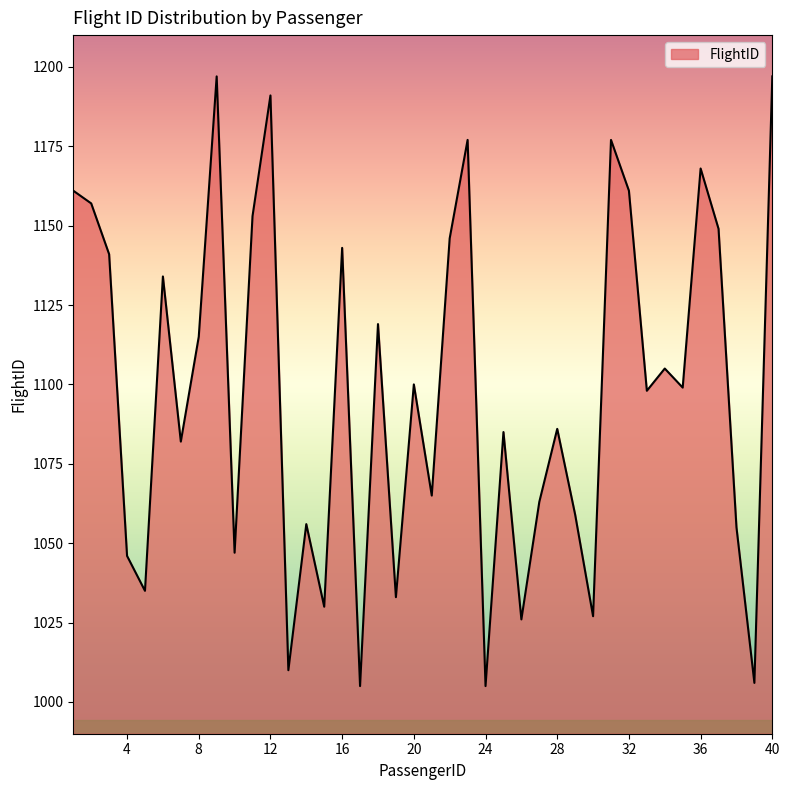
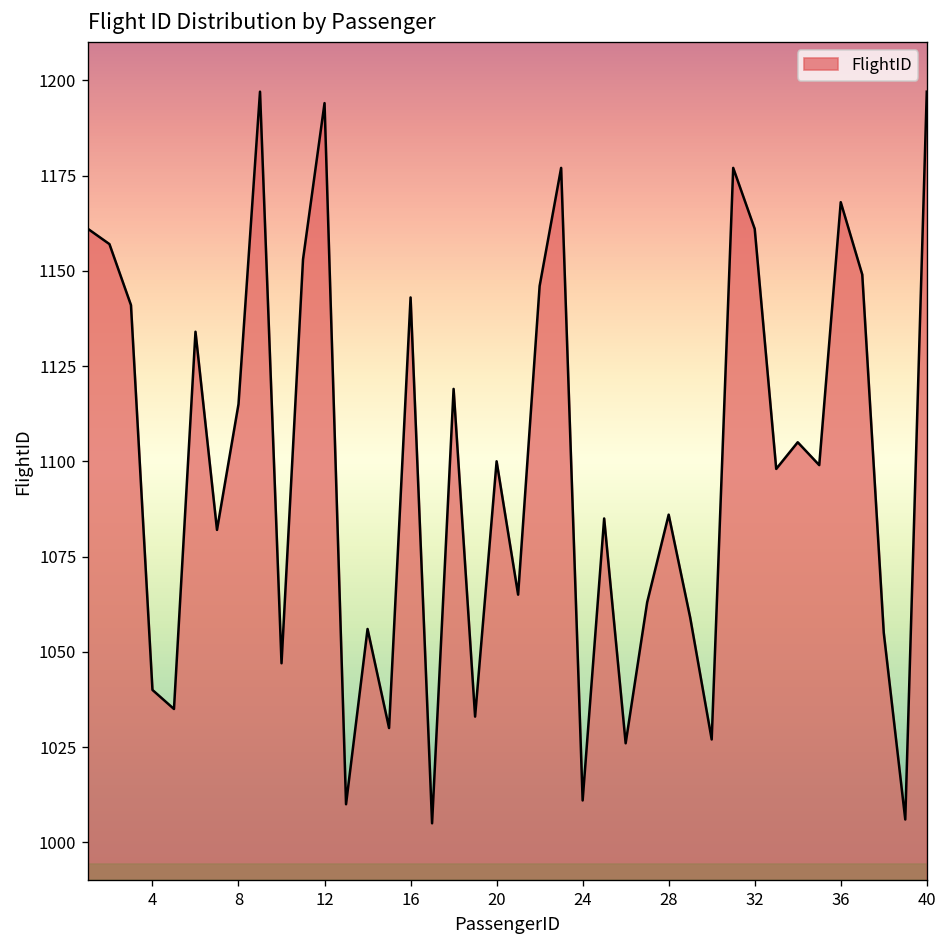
  {
-   "4": 1046,
+   "4": 1040,
    "8": 1115,
-   "12": 1191,
+   "12": 1194,
    "16": 1143,
    "20": 1100,
-   "24": 1005,
+   "24": 1011,
    "28": 1086,
    "32": 1161,
    "36": 1168,
    "40": 1197
  }
